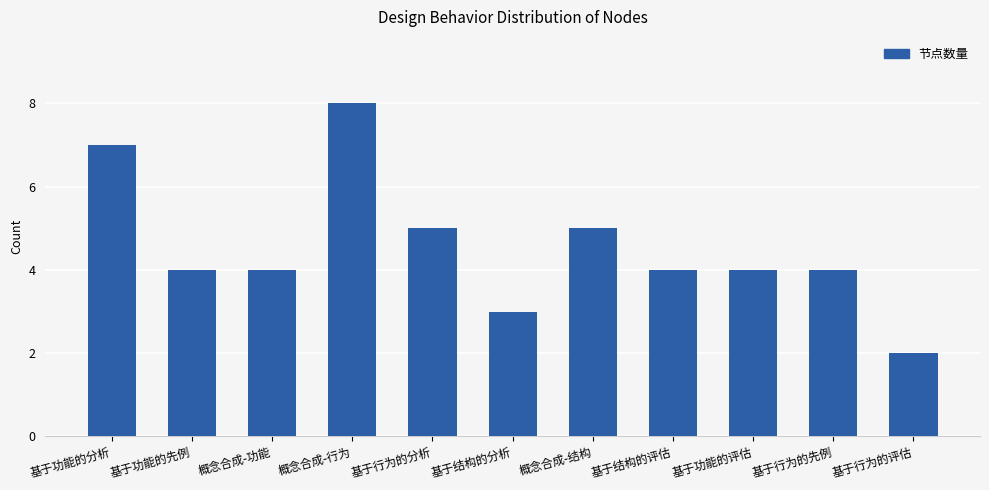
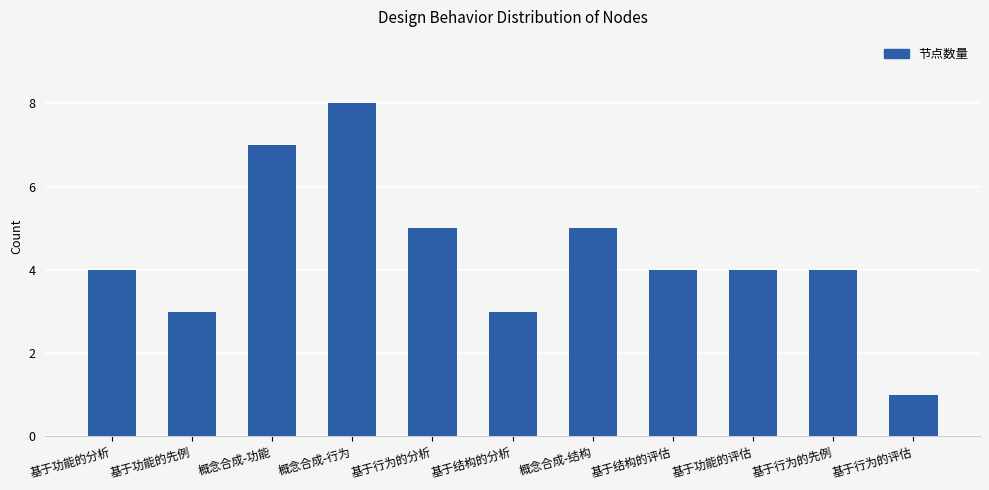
  {
-   "基于功能的分析": 7,
-   "基于功能的先例": 4,
-   "概念合成-功能": 4,
+   "基于功能的分析": 4,
+   "基于功能的先例": 3,
+   "概念合成-功能": 7,
    "概念合成-行为": 8,
    "基于行为的分析": 5,
    "基于结构的分析": 3,
    "概念合成-结构": 5,
    "基于结构的评估": 4,
    "基于功能的评估": 4,
    "基于行为的先例": 4,
-   "基于行为的评估": 2
+   "基于行为的评估": 1
  }
